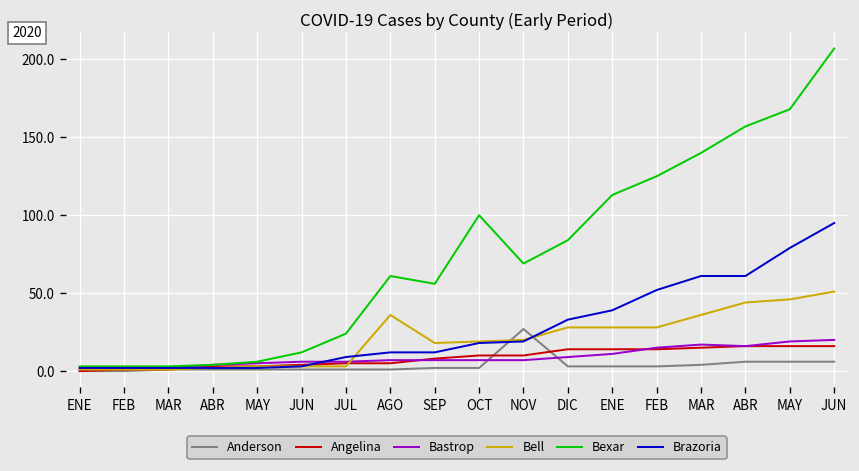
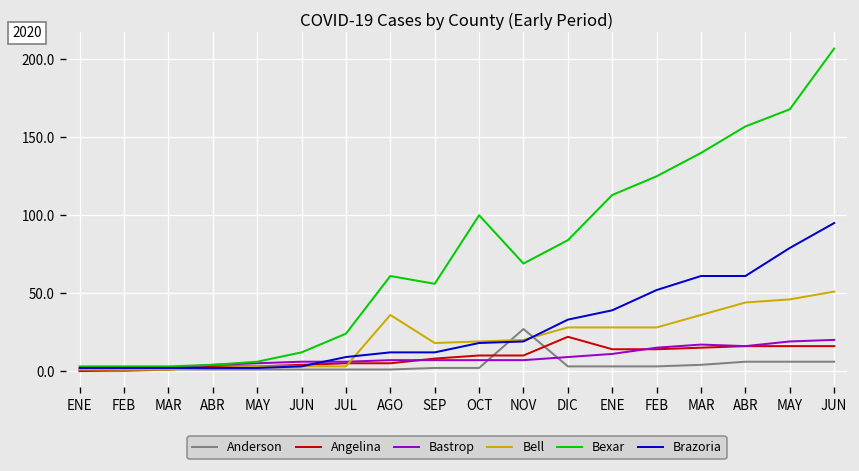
  {
    "Anderson": {
      "JUL": 1,
      "AGO": 1,
      "SEP": 2,
      "OCT": 2,
      "NOV": 27,
      "DIC": 3
    },
    "Angelina": {
      "AGO": 5,
      "OCT": 10,
      "NOV": 10,
-     "DIC": 14
+     "DIC": 22
    },
    "Bastrop": {
      "AGO": 7,
      "OCT": 7,
      "NOV": 7,
      "DIC": 9
    },
    "Bell": {
      "JUL": 3,
      "AGO": 36,
      "SEP": 18,
      "DIC": 28
    },
    "Bexar": {
      "JUL": 24,
      "AGO": 61,
      "SEP": 56,
      "OCT": 100,
      "NOV": 69,
      "DIC": 84
    },
    "Brazoria": {
      "JUL": 9,
      "AGO": 12,
      "SEP": 12,
      "DIC": 33
    }
  }
